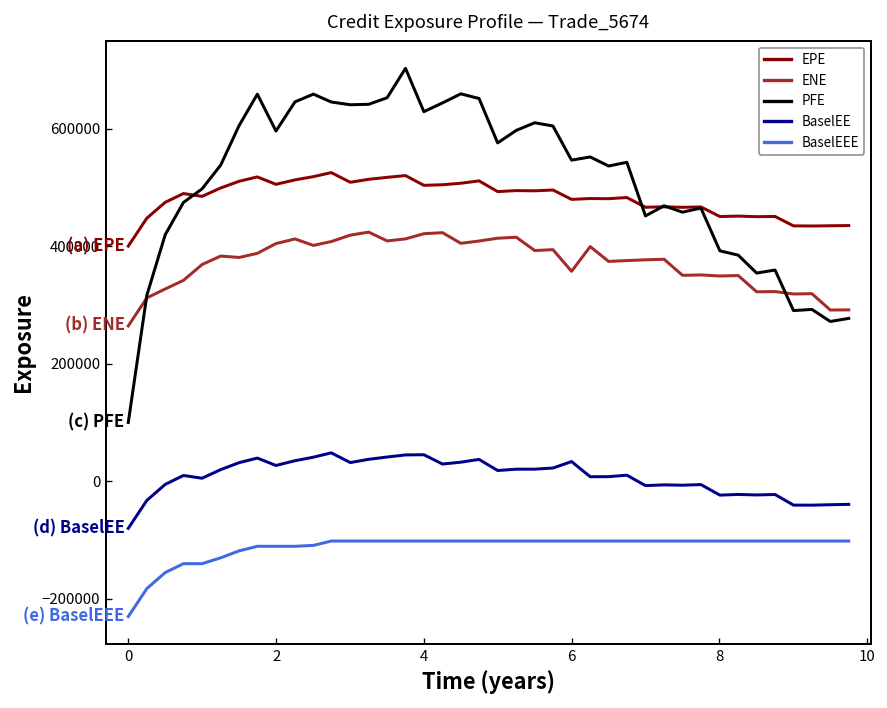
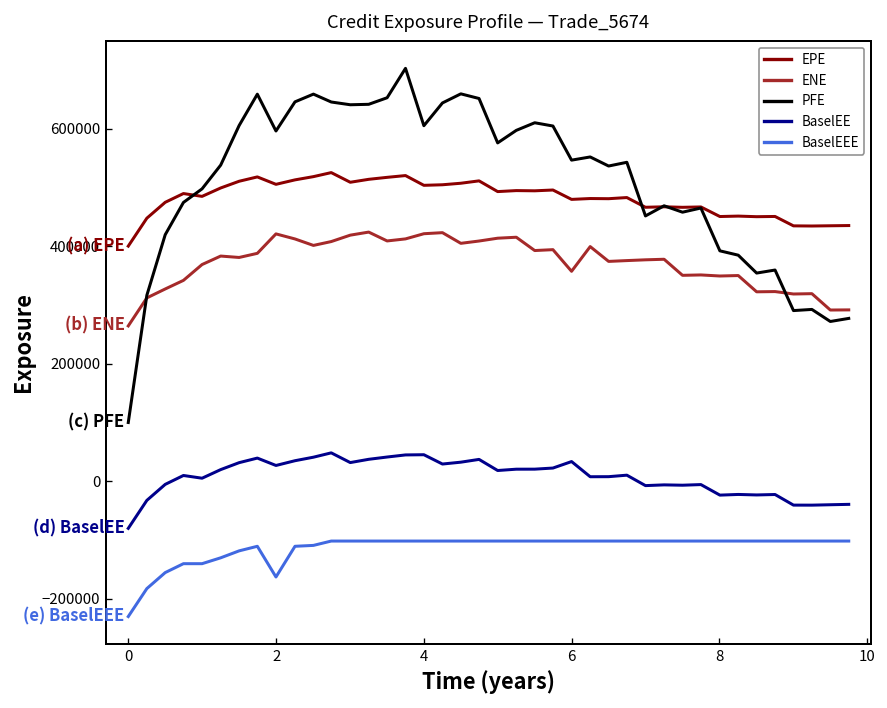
  {
    "EPE": {
      "0": 400000,
      "2": 510000,
      "4": 500000,
      "6": 480000
    },
    "ENE": {
      "0": 260000,
-     "2": 400000,
+     "2": 420000,
      "4": 420000,
      "6": 360000
    },
    "PFE": {
      "0": 100000,
      "2": 600000,
-     "4": 630000,
+     "4": 600000,
      "6": 550000
    },
    "BaselEE": {
      "0": -80000,
      "2": 30000,
      "4": 50000,
      "6": 30000
    },
    "BaselEEE": {
      "0": -230000,
-     "2": -110000,
+     "2": -160000,
      "4": -100000,
      "6": -100000
    }
  }
